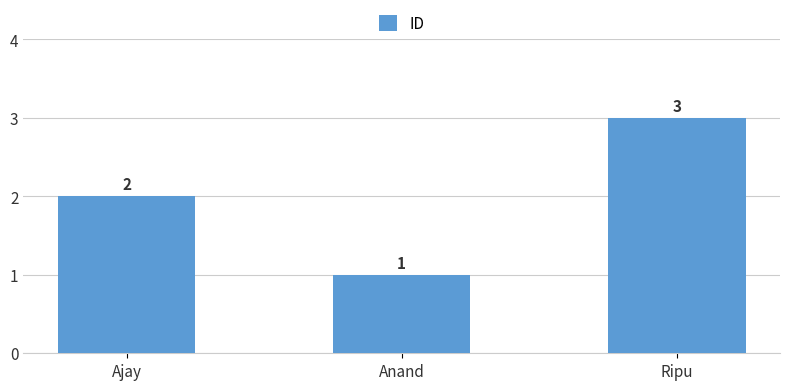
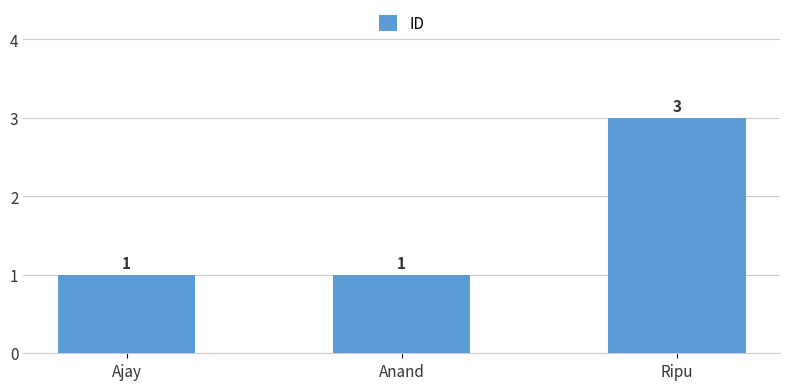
  {
-   "Ajay": 2,
+   "Ajay": 1,
    "Anand": 1,
    "Ripu": 3
  }
